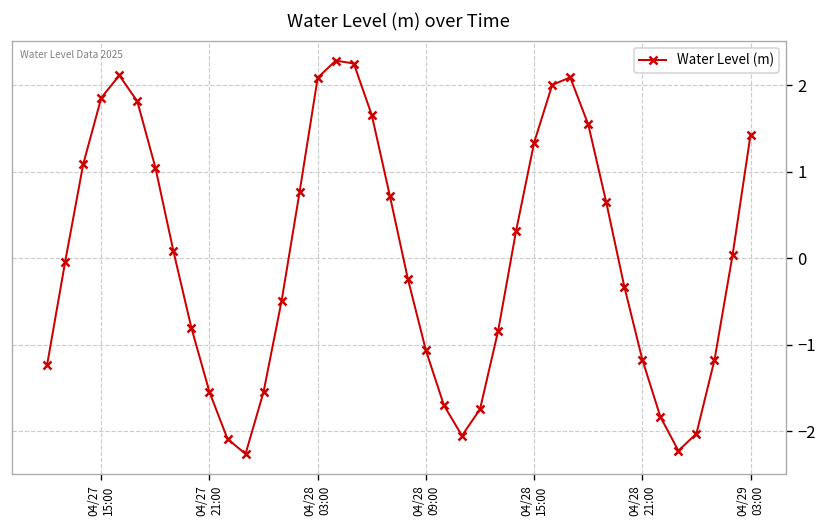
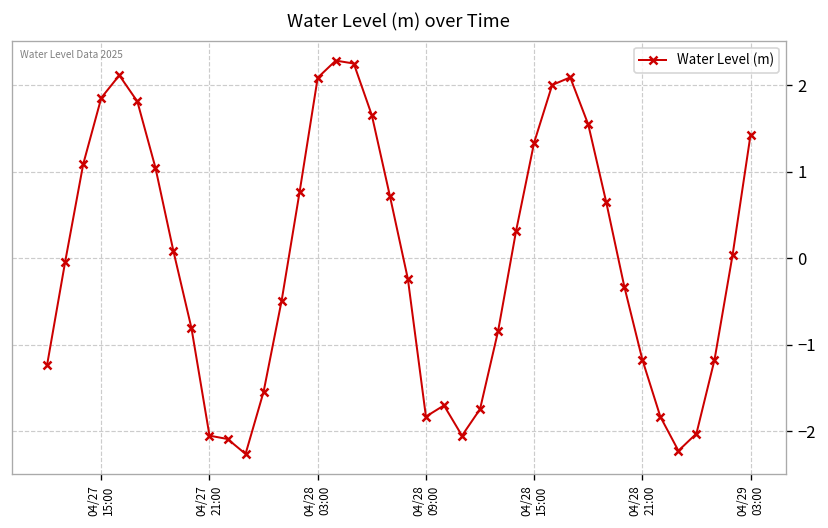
  {
    "04/27 15:00": 1.9,
-   "04/27 21:00": -1.5,
+   "04/27 21:00": -2.1,
    "04/28 03:00": 2.1,
-   "04/28 09:00": -1.1,
+   "04/28 09:00": -1.8,
    "04/28 15:00": 1.3,
    "04/28 21:00": -1.2,
    "04/29 03:00": 1.4
  }
